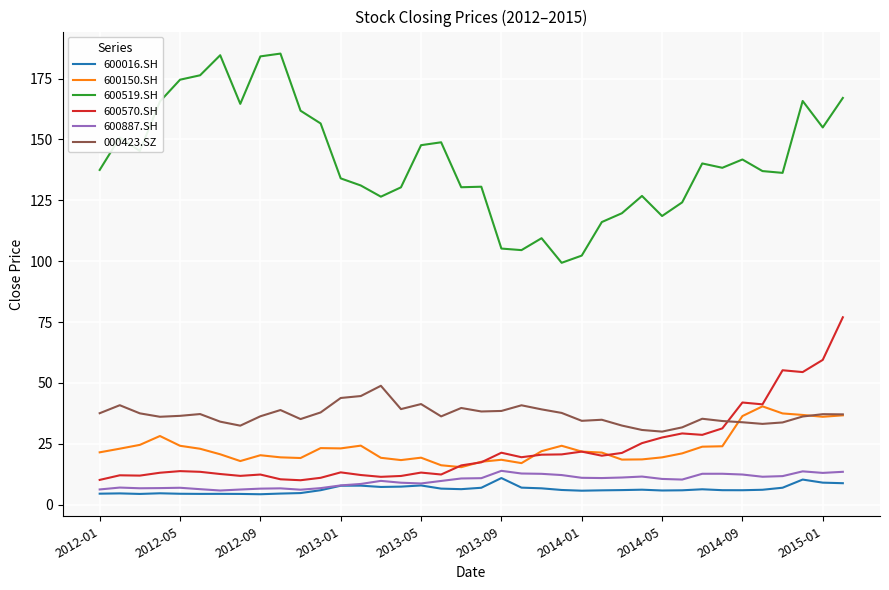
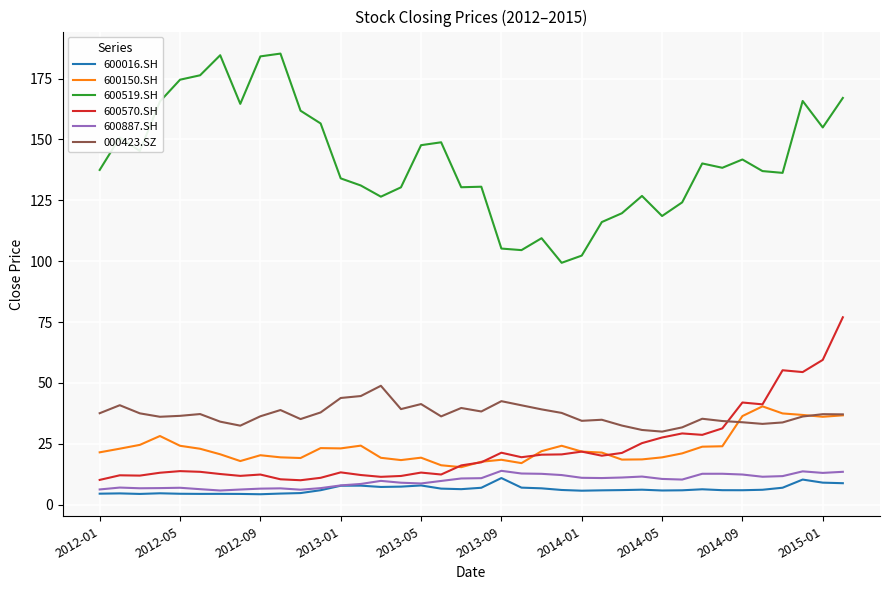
  {
    "600016.SH": {
      "2012-01": 4,
      "2012-05": 4,
      "2012-09": 4,
      "2013-09": 11,
      "2014-01": 6,
      "2014-05": 6,
      "2014-09": 6,
      "2015-01": 9
    },
    "600150.SH": {
      "2012-01": 21,
      "2012-05": 24,
      "2012-09": 20,
      "2013-01": 23,
      "2013-05": 19,
      "2013-09": 18,
      "2014-05": 19,
      "2014-09": 36,
      "2015-01": 36
    },
    "600519.SH": {
      "2012-01": 137,
      "2012-05": 175,
      "2012-09": 184,
      "2013-01": 134,
      "2013-05": 148,
      "2013-09": 105,
      "2014-01": 102,
      "2014-05": 119,
      "2014-09": 142,
      "2015-01": 155
    },
    "600570.SH": {
      "2012-01": 10,
      "2012-05": 14,
      "2012-09": 12,
      "2013-01": 13,
      "2013-05": 13,
      "2013-09": 21,
      "2014-05": 28,
      "2014-09": 42,
      "2015-01": 59
    },
    "600887.SH": {
      "2012-01": 6,
      "2012-05": 7,
      "2012-09": 7,
      "2013-09": 14,
      "2014-01": 11,
      "2014-05": 11,
      "2014-09": 12,
      "2015-01": 13
    },
    "000423.SZ": {
      "2012-01": 38,
      "2012-05": 36,
      "2012-09": 36,
      "2013-01": 44,
      "2013-05": 41,
-     "2013-09": 38,
+     "2013-09": 42,
      "2014-01": 34,
      "2014-05": 30,
      "2014-09": 34,
      "2015-01": 37
    }
  }
